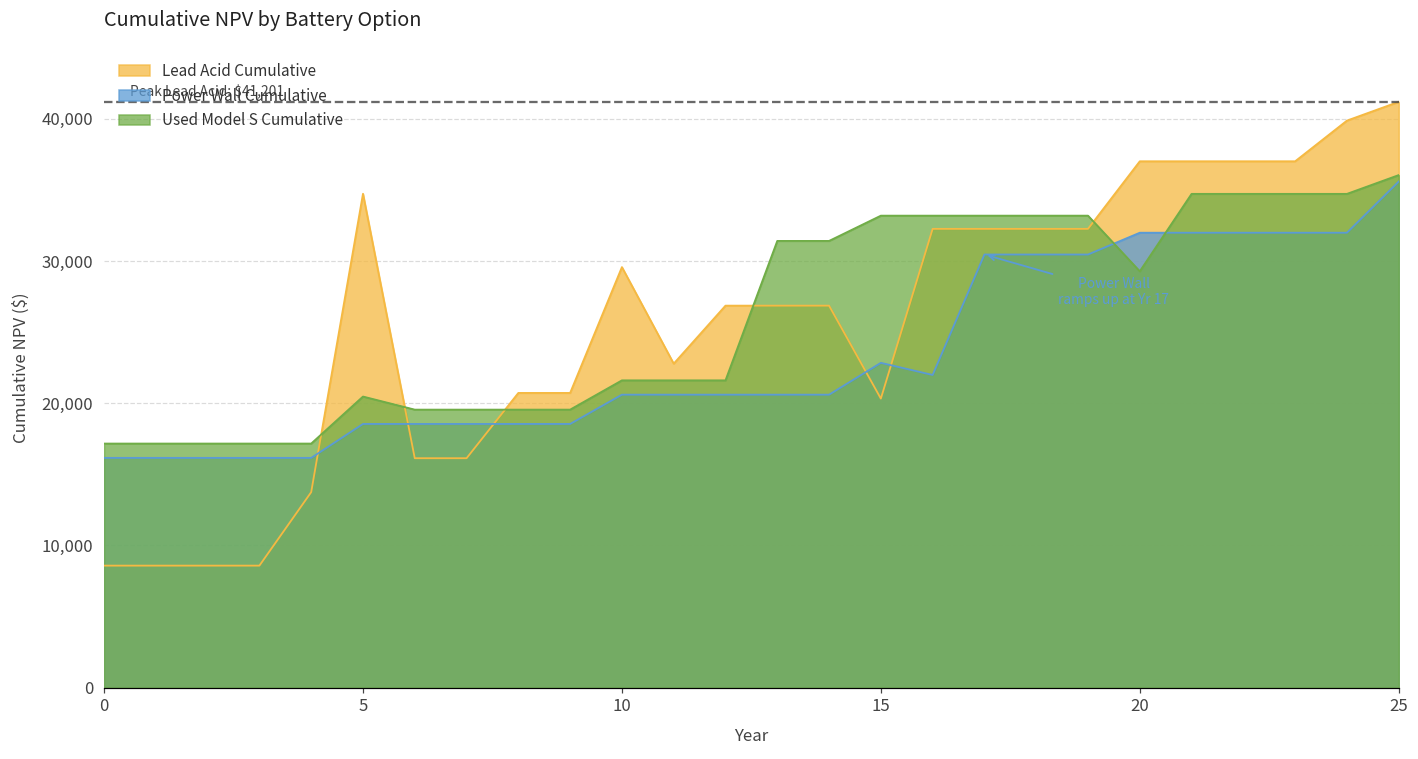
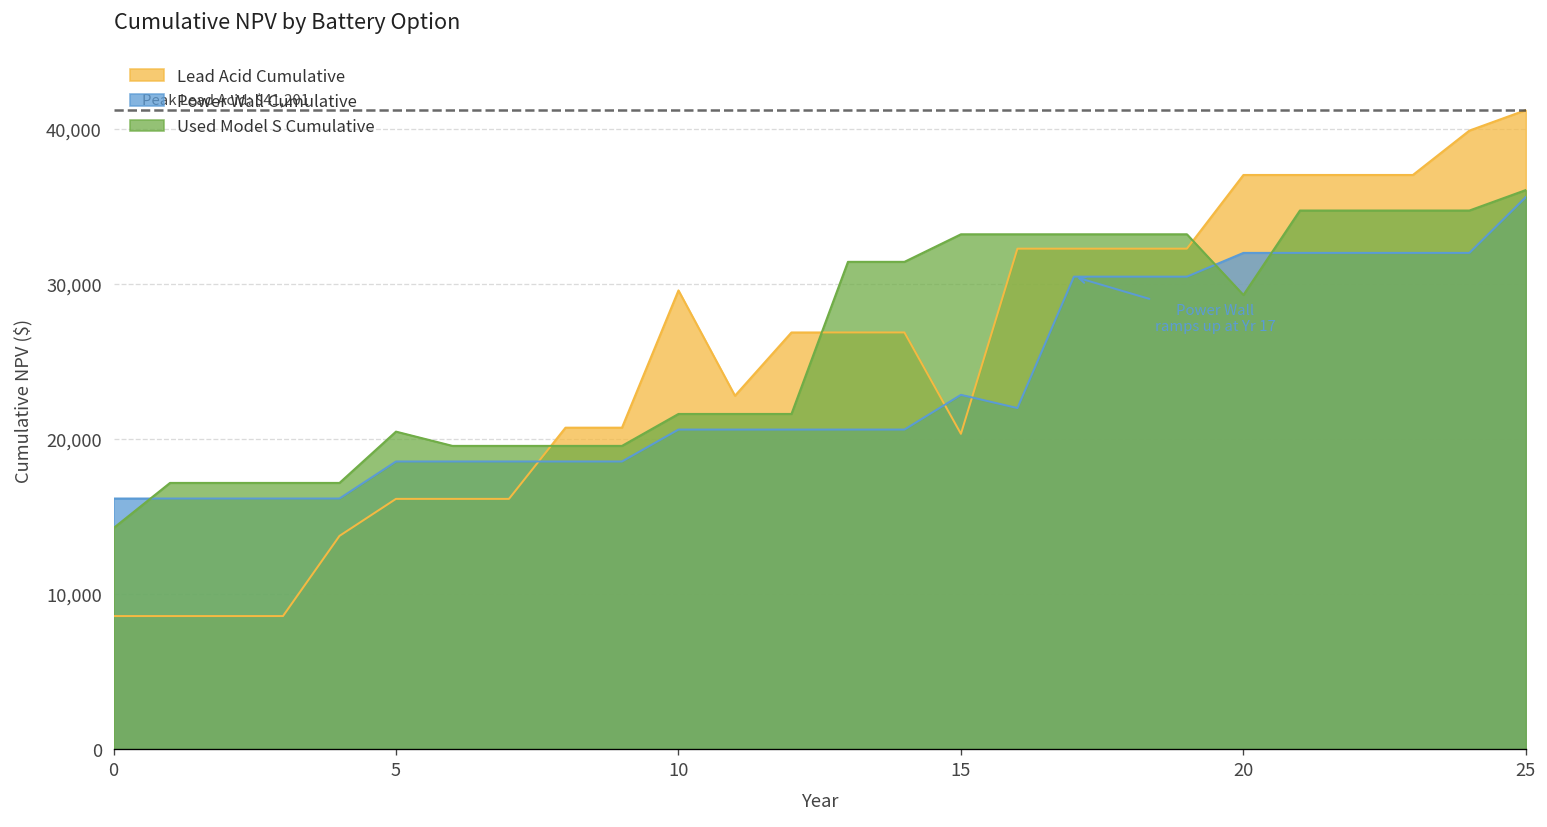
  {
    "Lead Acid Cumulative": {
      "0": "8,600",
-     "5": "34,700",
+     "5": "16,100",
      "10": "29,600",
      "15": "20,300",
      "20": "37,000",
      "25": "41,200"
    },
    "Power Wall Cumulative": {
      "0": "16,200",
      "5": "18,500",
      "10": "20,600",
      "15": "22,800",
      "20": "32,000",
      "25": "35,600"
    },
    "Used Model S Cumulative": {
-     "0": "17,200",
+     "0": "14,300",
      "5": "20,500",
      "10": "21,600",
      "15": "33,200",
      "25": "36,000"
    }
  }
